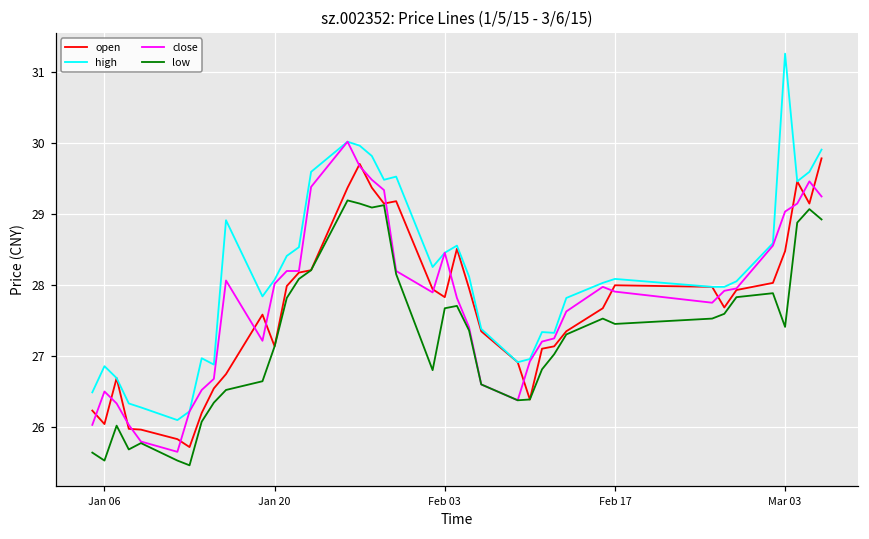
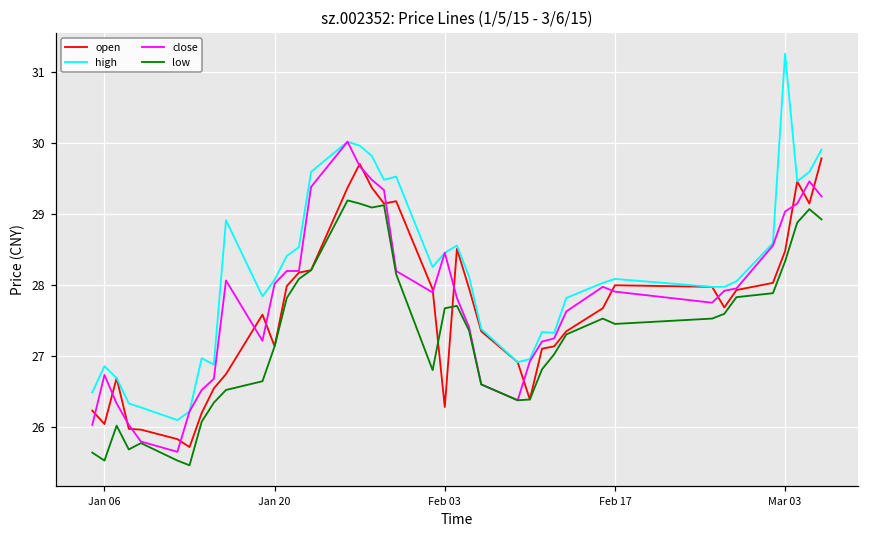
  {
    "open": {
      "Jan 06": 26.0,
-     "Feb 03": 27.8,
+     "Feb 03": 26.3,
      "Feb 17": 28.0,
      "Mar 03": 28.5
    },
    "high": {
      "Jan 06": 26.9,
      "Jan 20": 28.1,
      "Feb 17": 28.1,
      "Mar 03": 31.3
    },
    "close": {
-     "Jan 06": 26.5,
+     "Jan 06": 26.7,
      "Jan 20": 28.0,
      "Feb 17": 27.9,
      "Mar 03": 29.0
    },
    "low": {
      "Jan 06": 25.5,
      "Feb 03": 27.7,
      "Feb 17": 27.4,
-     "Mar 03": 27.4
+     "Mar 03": 28.3
    }
  }
